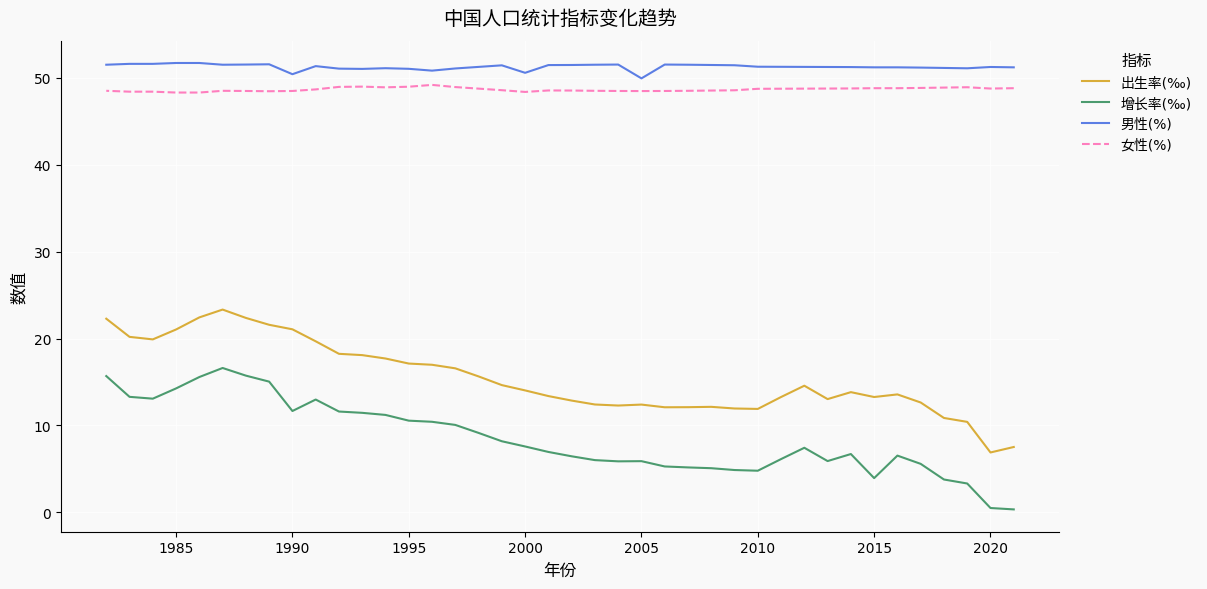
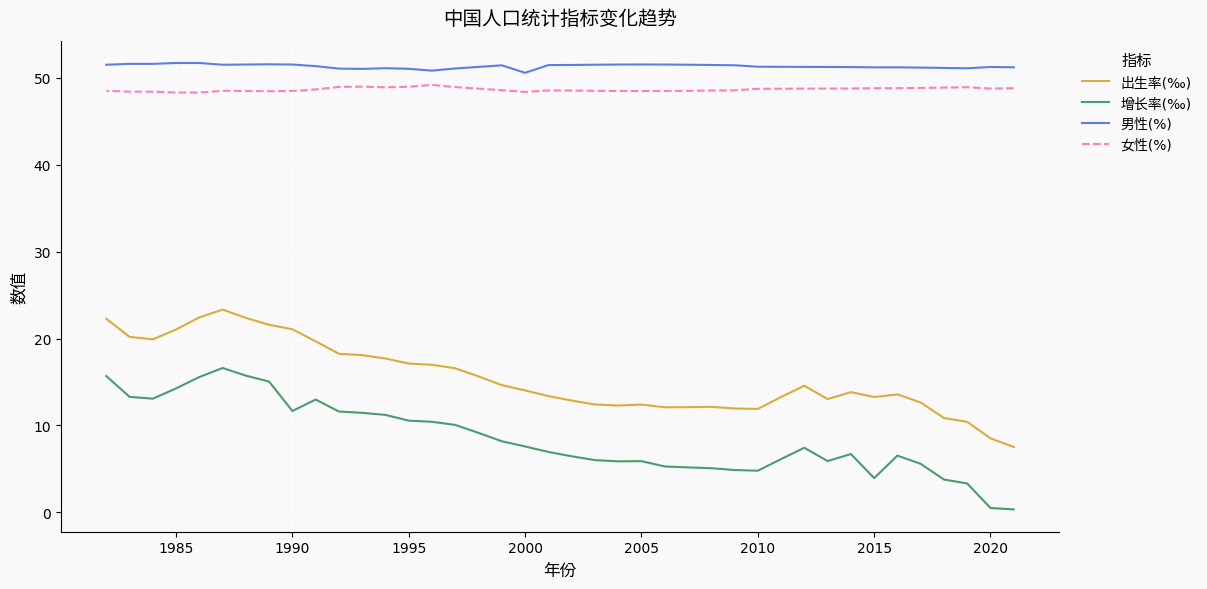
  {
    "出生率(‰)": {
      "1985": 21,
      "1990": 21,
      "1995": 17,
      "2000": 14,
      "2005": 12,
      "2010": 12,
      "2015": 13,
-     "2020": 7
+     "2020": 9
    },
    "增长率(‰)": {
      "1985": 14,
      "1990": 12,
      "1995": 11,
      "2000": 8,
      "2005": 6,
      "2010": 5,
      "2015": 4,
      "2020": 1
    },
    "男性(%)": {
      "1985": 52,
-     "1990": 50,
+     "1990": 52,
      "1995": 51,
      "2000": 51,
-     "2005": 50,
+     "2005": 52,
      "2010": 51,
      "2015": 51,
      "2020": 51
    },
    "女性(%)": {
      "1985": 48,
      "1990": 48,
      "1995": 49,
      "2000": 48,
      "2005": 48,
      "2010": 49,
      "2015": 49,
      "2020": 49
    }
  }
